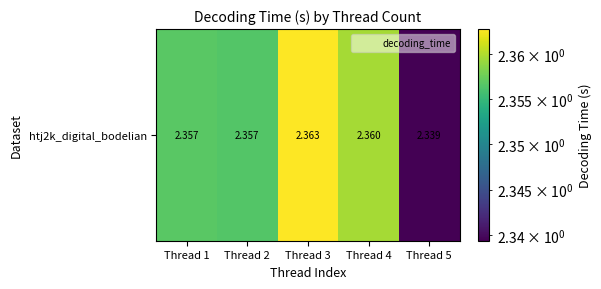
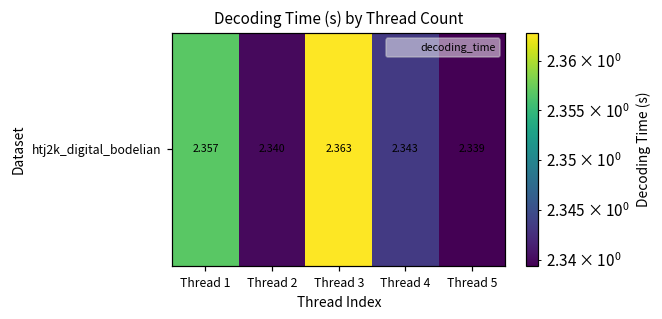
  {
    "htj2k_digital_bodelian": {
      "Thread 1": 2.357,
-     "Thread 2": 2.357,
+     "Thread 2": 2.340,
      "Thread 3": 2.363,
-     "Thread 4": 2.360,
+     "Thread 4": 2.343,
      "Thread 5": 2.339
    }
  }
